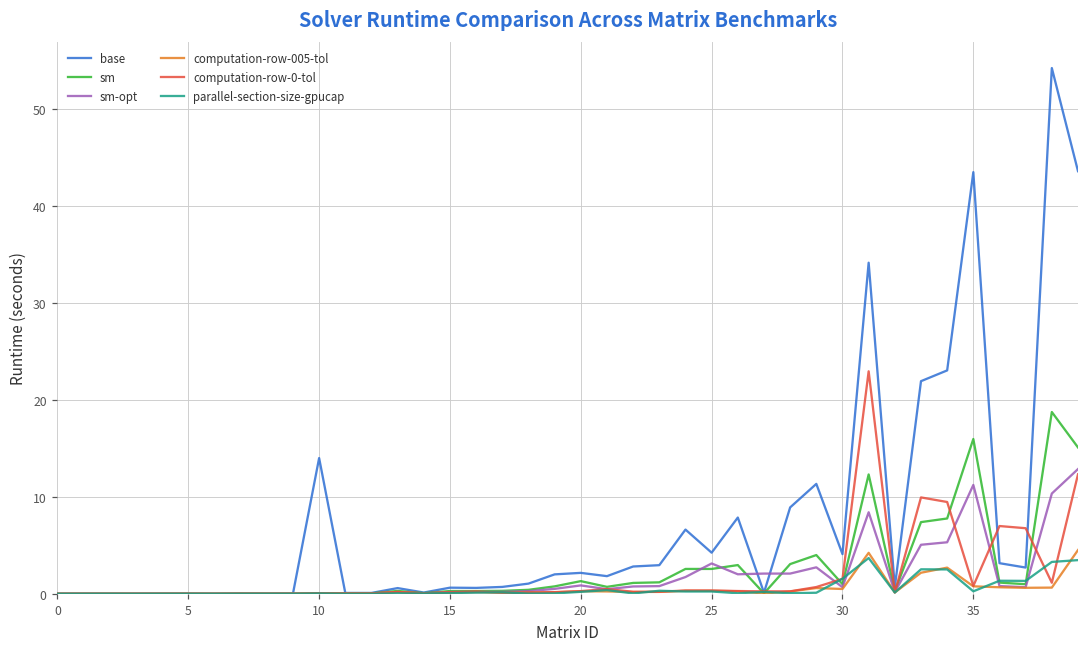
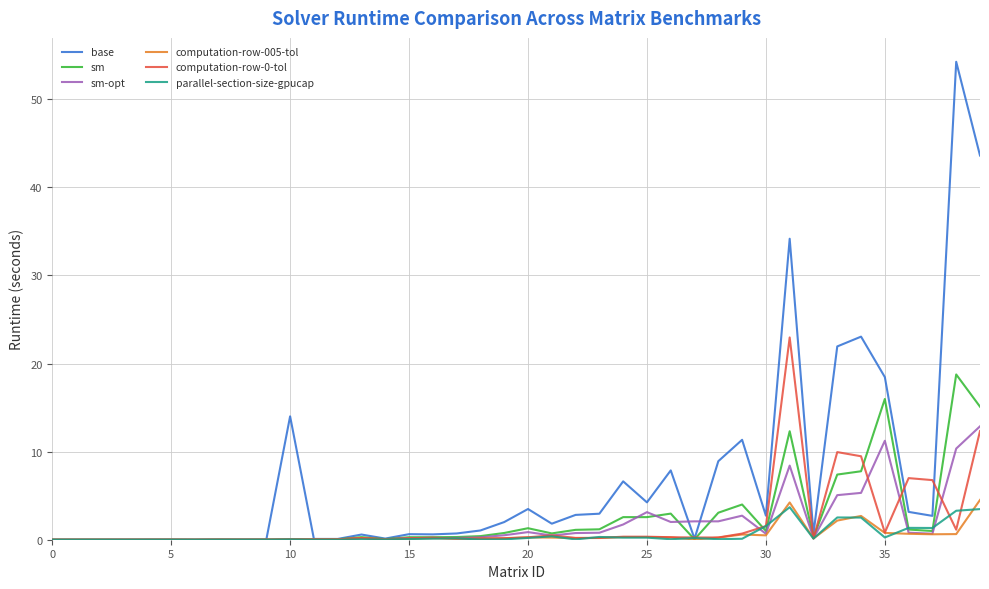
  {
    "base": {
      "10": 14,
      "15": 1,
-     "20": 2,
+     "20": 3,
      "25": 4,
-     "30": 4,
-     "35": 44
+     "30": 3,
+     "35": 18
    },
    "sm": {
      "20": 1,
      "25": 3,
      "30": 1,
      "35": 16
    },
    "sm-opt": {
      "20": 1,
      "25": 3,
      "35": 11
    },
    "parallel-section-size-gpucap": {
      "35": 0
    }
  }
